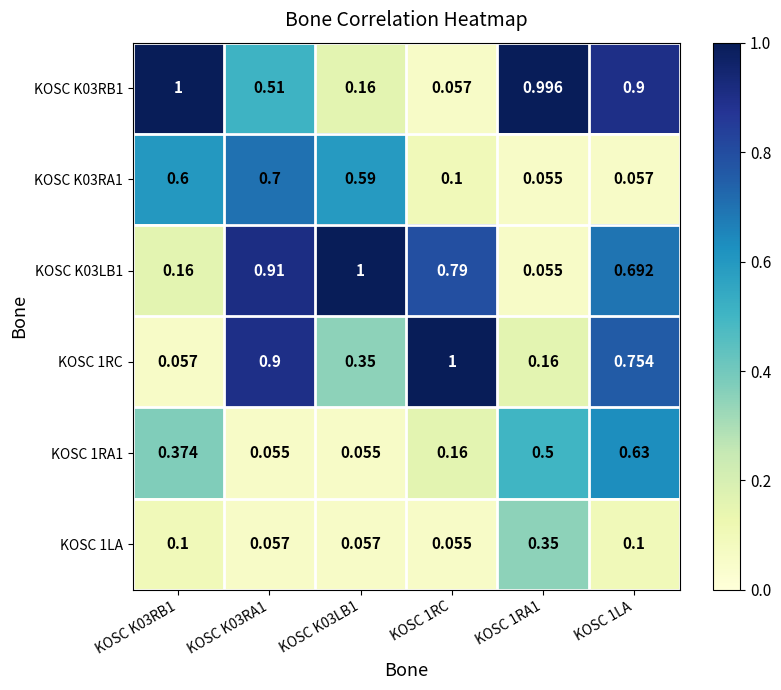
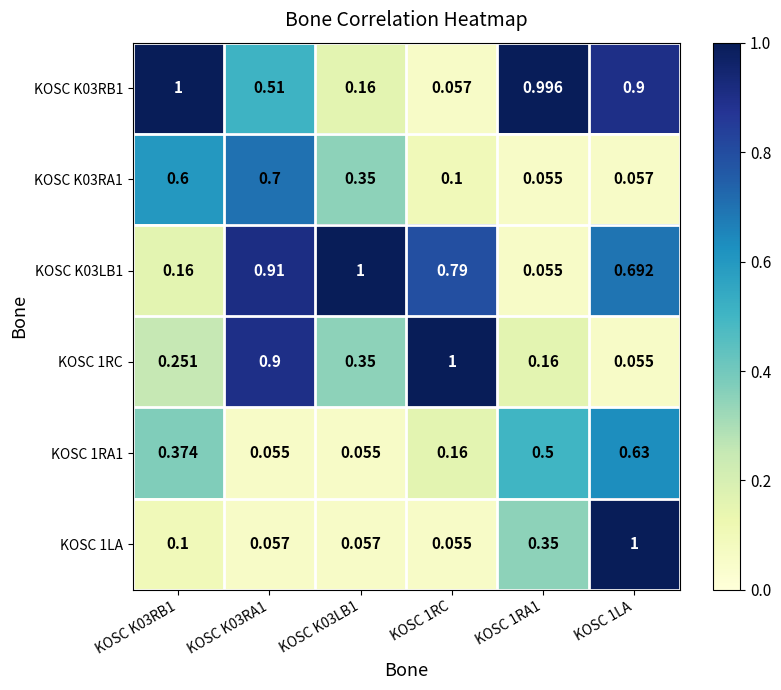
  {
    "KOSC K03RB1": {
      "KOSC K03RB1": 1,
      "KOSC K03RA1": 0.51,
      "KOSC K03LB1": 0.16,
      "KOSC 1RC": 0.057,
      "KOSC 1RA1": 0.996,
      "KOSC 1LA": 0.9
    },
    "KOSC K03RA1": {
      "KOSC K03RB1": 0.6,
      "KOSC K03RA1": 0.7,
-     "KOSC K03LB1": 0.59,
+     "KOSC K03LB1": 0.35,
      "KOSC 1RC": 0.1,
      "KOSC 1RA1": 0.055,
      "KOSC 1LA": 0.057
    },
    "KOSC K03LB1": {
      "KOSC K03RB1": 0.16,
      "KOSC K03RA1": 0.91,
      "KOSC K03LB1": 1,
      "KOSC 1RC": 0.79,
      "KOSC 1RA1": 0.055,
      "KOSC 1LA": 0.692
    },
    "KOSC 1RC": {
-     "KOSC K03RB1": 0.057,
+     "KOSC K03RB1": 0.251,
      "KOSC K03RA1": 0.9,
      "KOSC K03LB1": 0.35,
      "KOSC 1RC": 1,
      "KOSC 1RA1": 0.16,
-     "KOSC 1LA": 0.754
+     "KOSC 1LA": 0.055
    },
    "KOSC 1RA1": {
      "KOSC K03RB1": 0.374,
      "KOSC K03RA1": 0.055,
      "KOSC K03LB1": 0.055,
      "KOSC 1RC": 0.16,
      "KOSC 1RA1": 0.5,
      "KOSC 1LA": 0.63
    },
    "KOSC 1LA": {
      "KOSC K03RB1": 0.1,
      "KOSC K03RA1": 0.057,
      "KOSC K03LB1": 0.057,
      "KOSC 1RC": 0.055,
      "KOSC 1RA1": 0.35,
-     "KOSC 1LA": 0.1
+     "KOSC 1LA": 1
    }
  }
